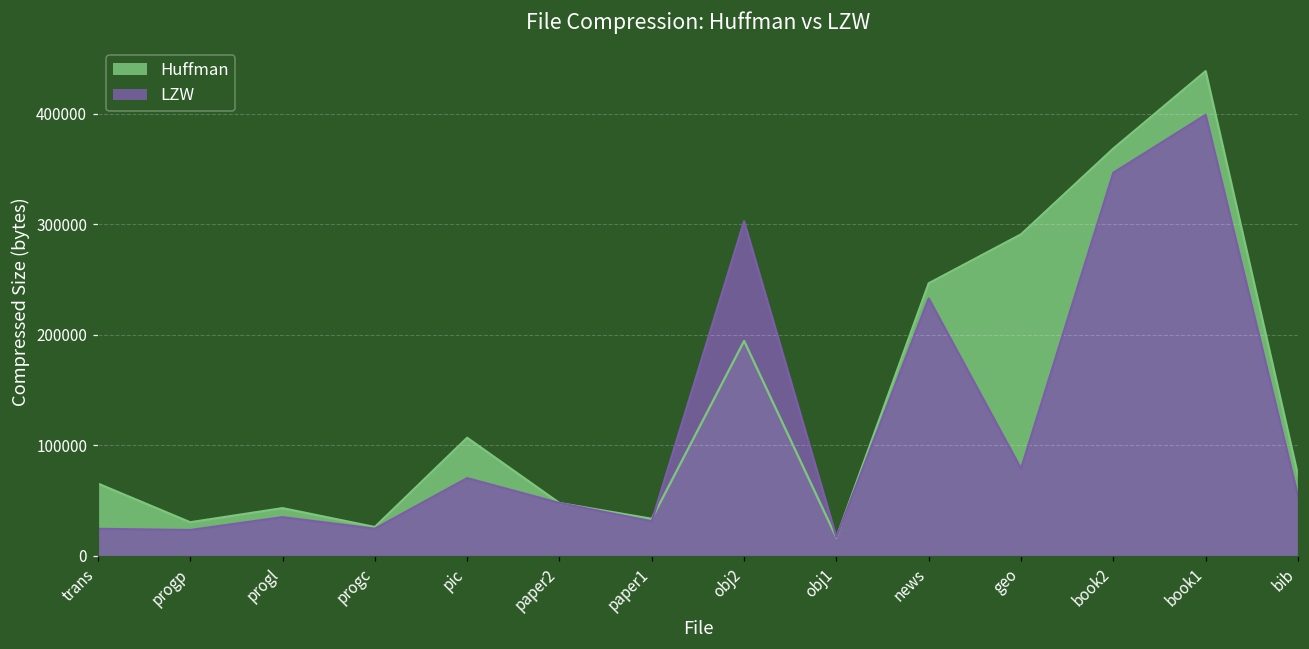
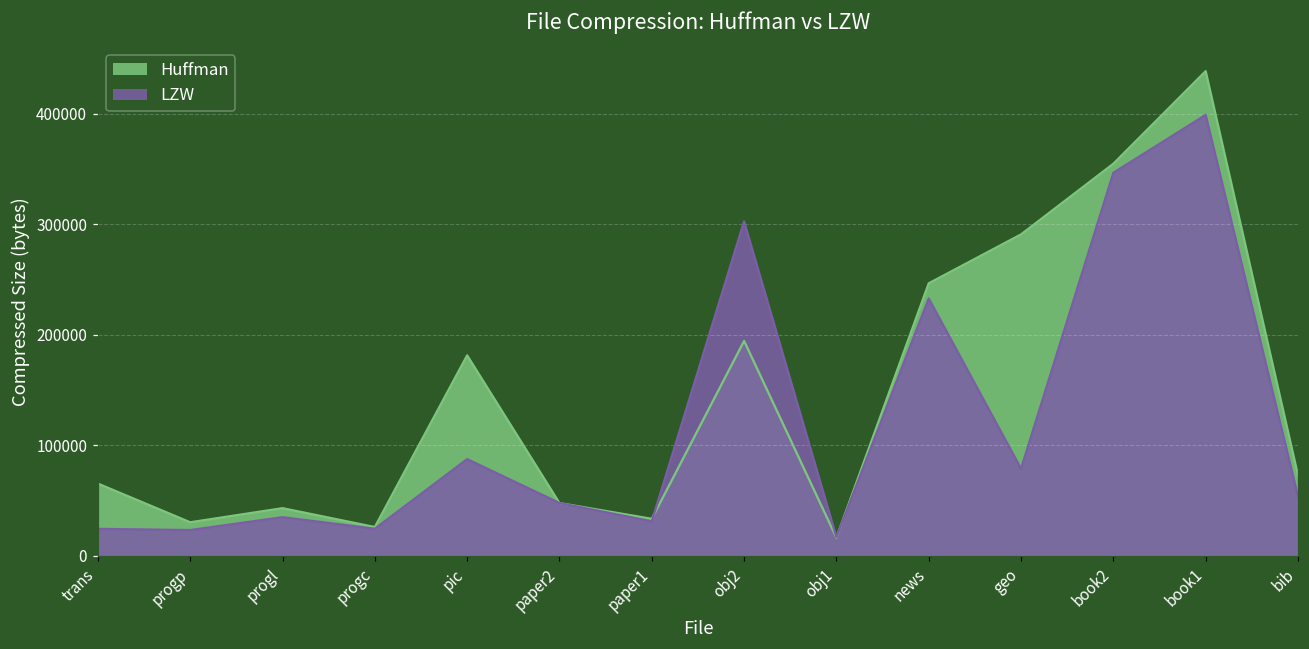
  {
    "Huffman": {
      "trans": 65000,
      "progp": 30000,
      "progl": 43000,
-     "pic": 107000,
+     "pic": 181000,
      "obj2": 194000,
      "news": 247000,
      "geo": 291000,
-     "book2": 368000,
+     "book2": 355000,
      "book1": 438000,
      "bib": 73000
    },
    "LZW": {
      "trans": 24000,
      "progp": 23000,
      "progl": 35000,
-     "pic": 70000,
+     "pic": 87000,
      "obj2": 303000,
      "news": 233000,
      "geo": 79000,
      "book2": 347000,
      "book1": 399000,
      "bib": 54000
    }
  }
